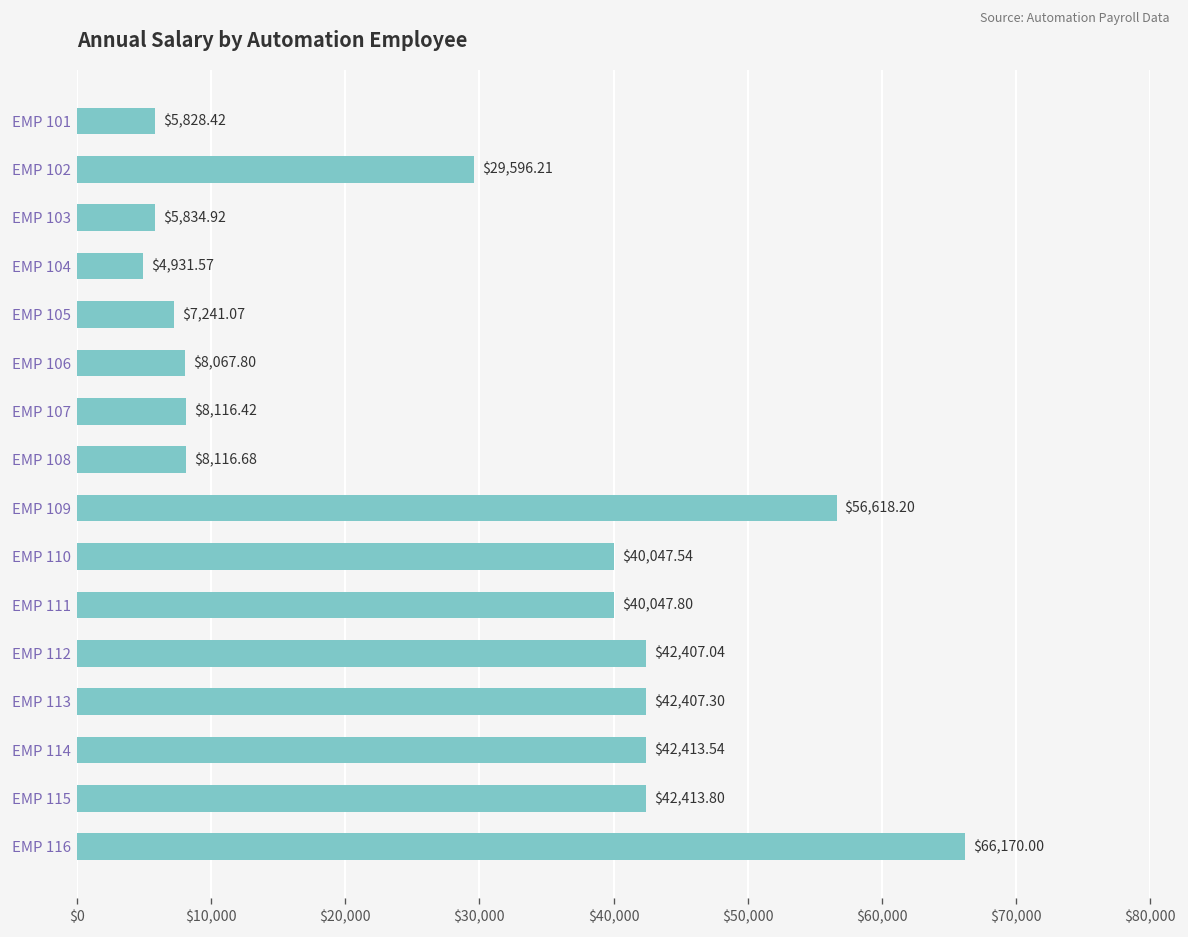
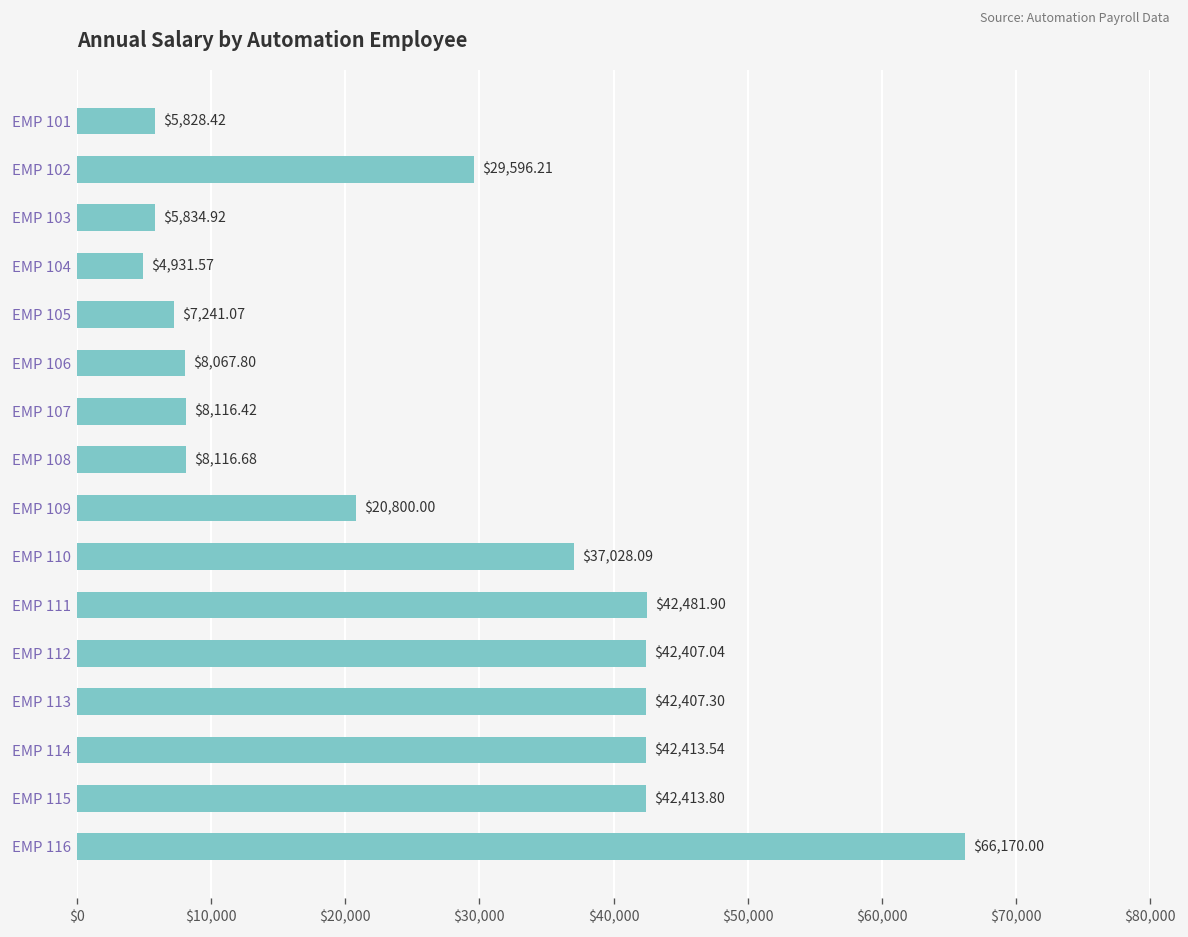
  {
    "EMP 101": "$5,828.42",
    "EMP 102": "$29,596.21",
    "EMP 103": "$5,834.92",
    "EMP 104": "$4,931.57",
    "EMP 105": "$7,241.07",
    "EMP 106": "$8,067.80",
    "EMP 107": "$8,116.42",
    "EMP 108": "$8,116.68",
-   "EMP 109": "$56,618.20",
-   "EMP 110": "$40,047.54",
-   "EMP 111": "$40,047.80",
+   "EMP 109": "$20,800.00",
+   "EMP 110": "$37,028.09",
+   "EMP 111": "$42,481.90",
    "EMP 112": "$42,407.04",
    "EMP 113": "$42,407.30",
    "EMP 114": "$42,413.54",
    "EMP 115": "$42,413.80",
    "EMP 116": "$66,170.00"
  }
